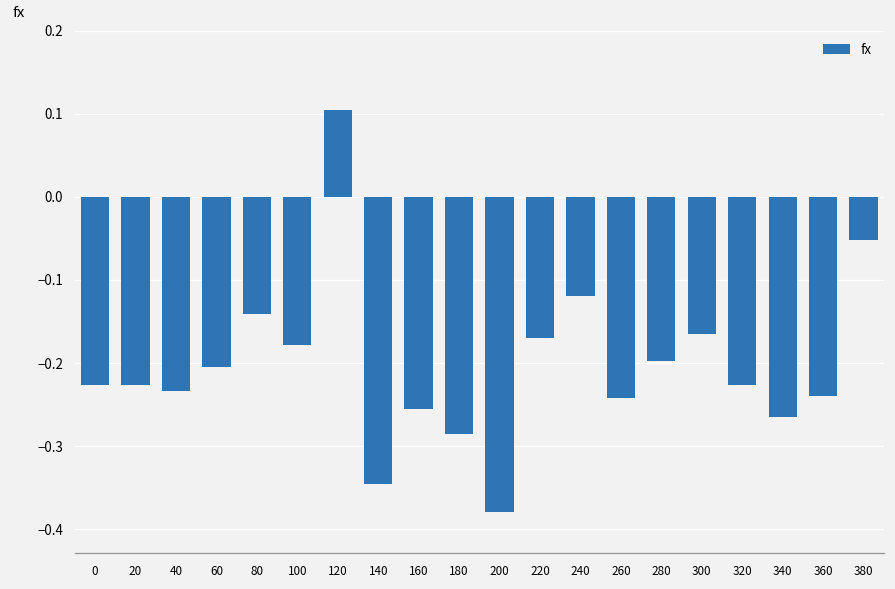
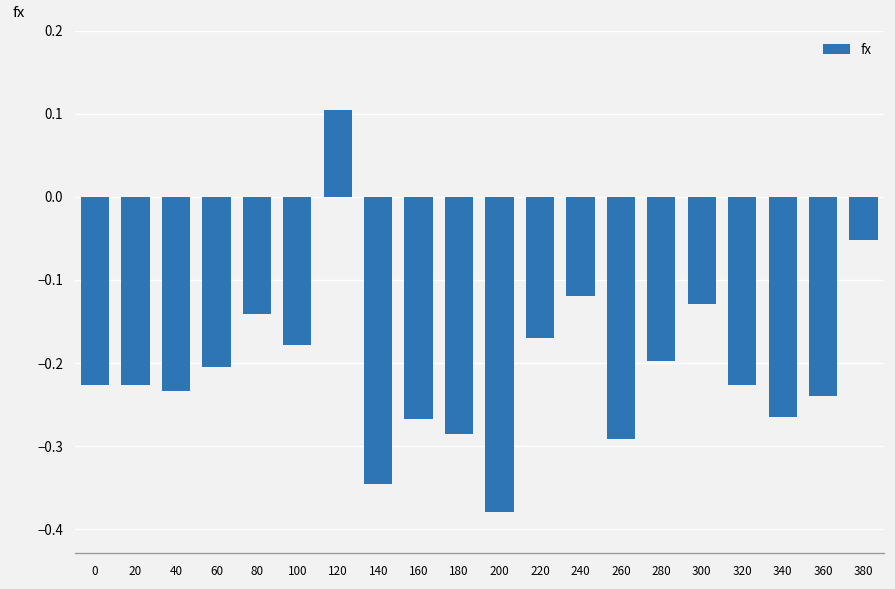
  {
    "0": -0.23,
    "20": -0.23,
    "40": -0.23,
    "60": -0.20,
    "80": -0.14,
    "100": -0.18,
    "120": 0.10,
    "140": -0.35,
-   "160": -0.26,
+   "160": -0.27,
    "180": -0.29,
    "200": -0.38,
    "220": -0.17,
    "240": -0.12,
-   "260": -0.24,
+   "260": -0.29,
    "280": -0.20,
-   "300": -0.16,
+   "300": -0.13,
    "320": -0.23,
    "340": -0.26,
    "360": -0.24,
    "380": -0.05
  }
